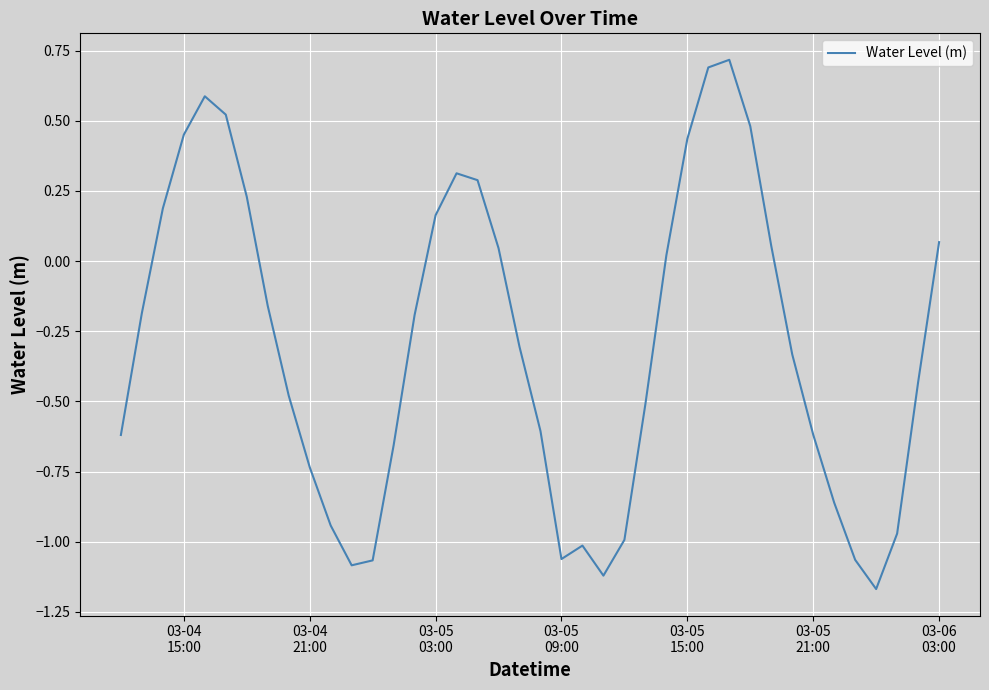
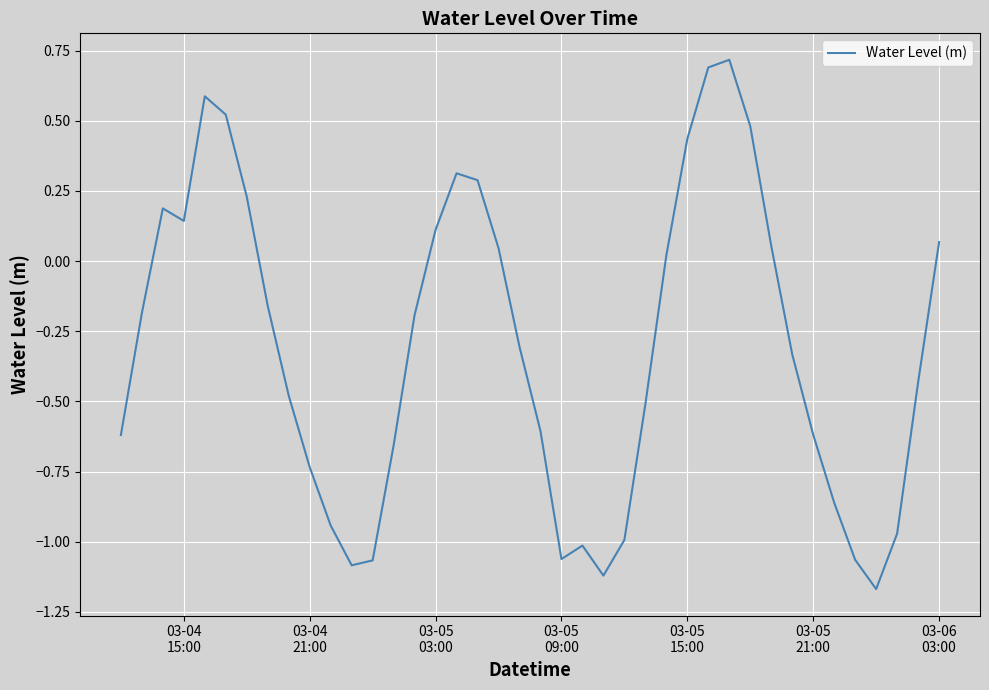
  {
-   "03-04 15:00": 0.45,
+   "03-04 15:00": 0.14,
    "03-04 21:00": -0.73,
-   "03-05 03:00": 0.16,
+   "03-05 03:00": 0.11,
    "03-05 09:00": -1.06,
    "03-05 15:00": 0.44,
    "03-05 21:00": -0.62,
    "03-06 03:00": 0.07
  }
